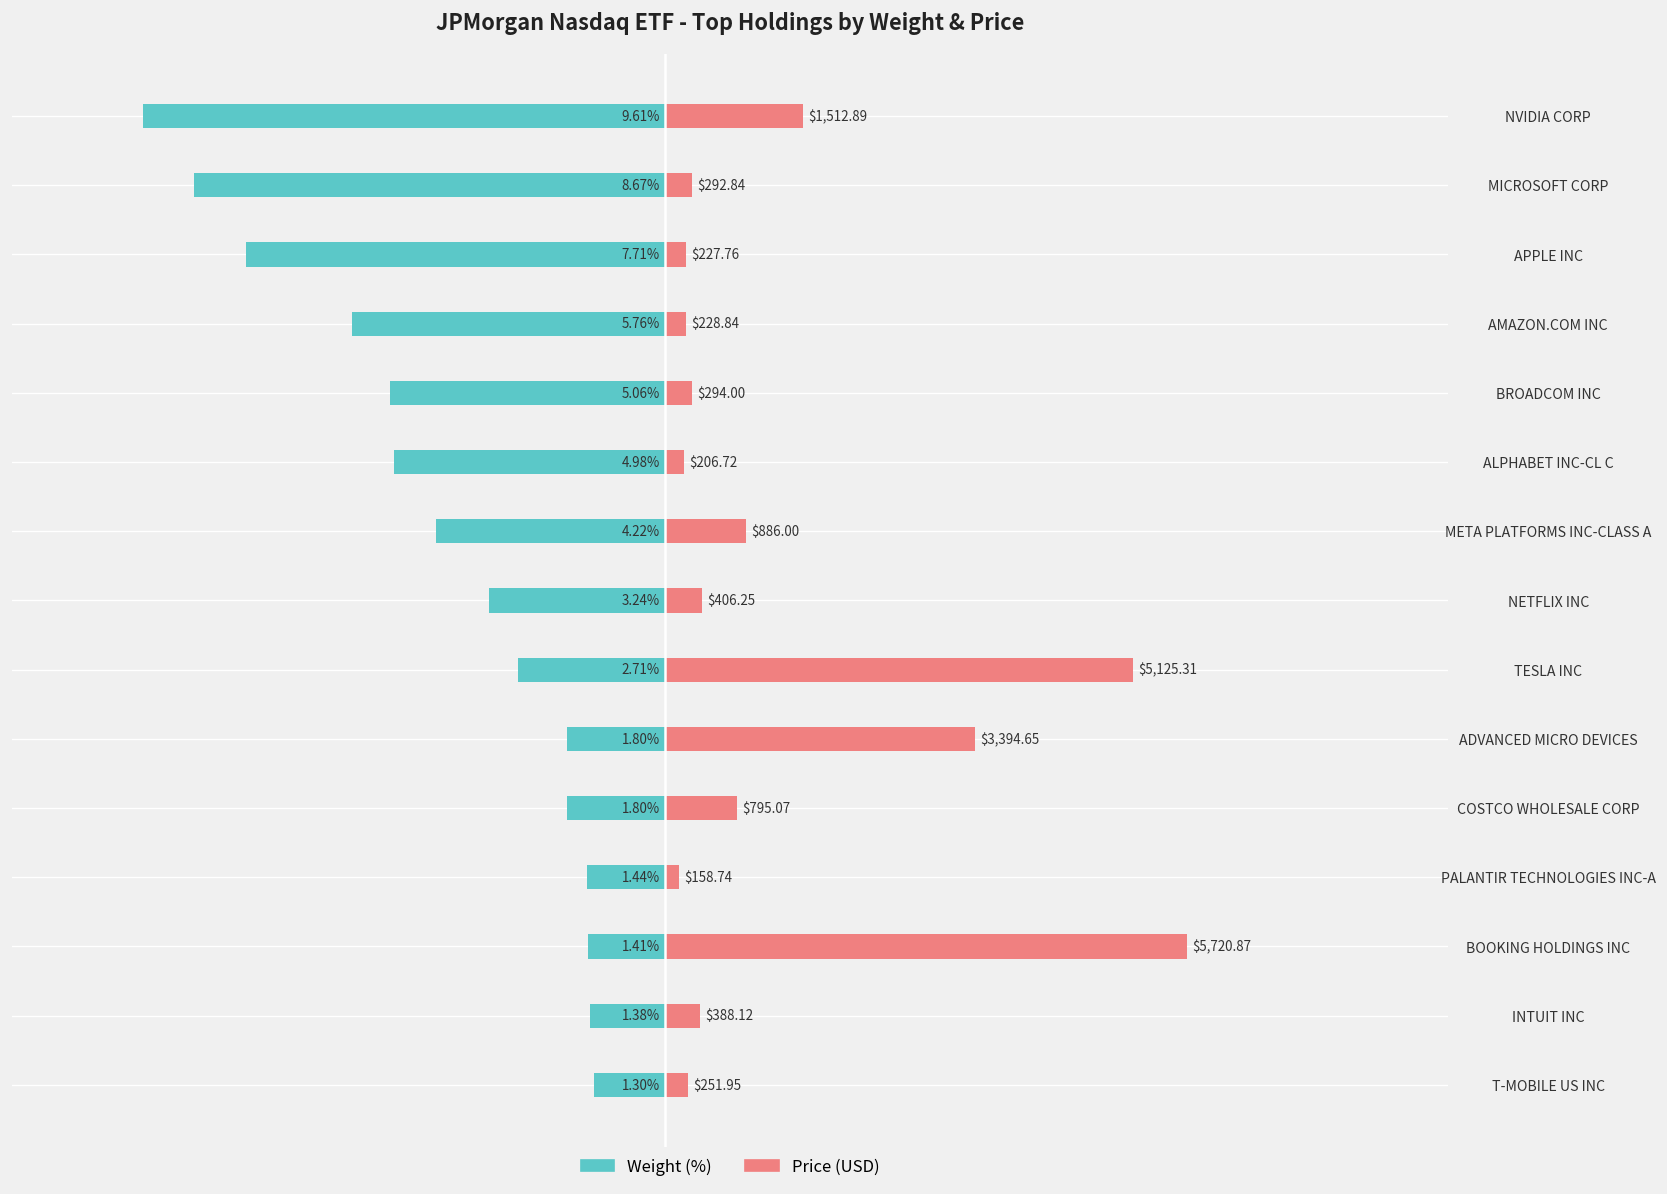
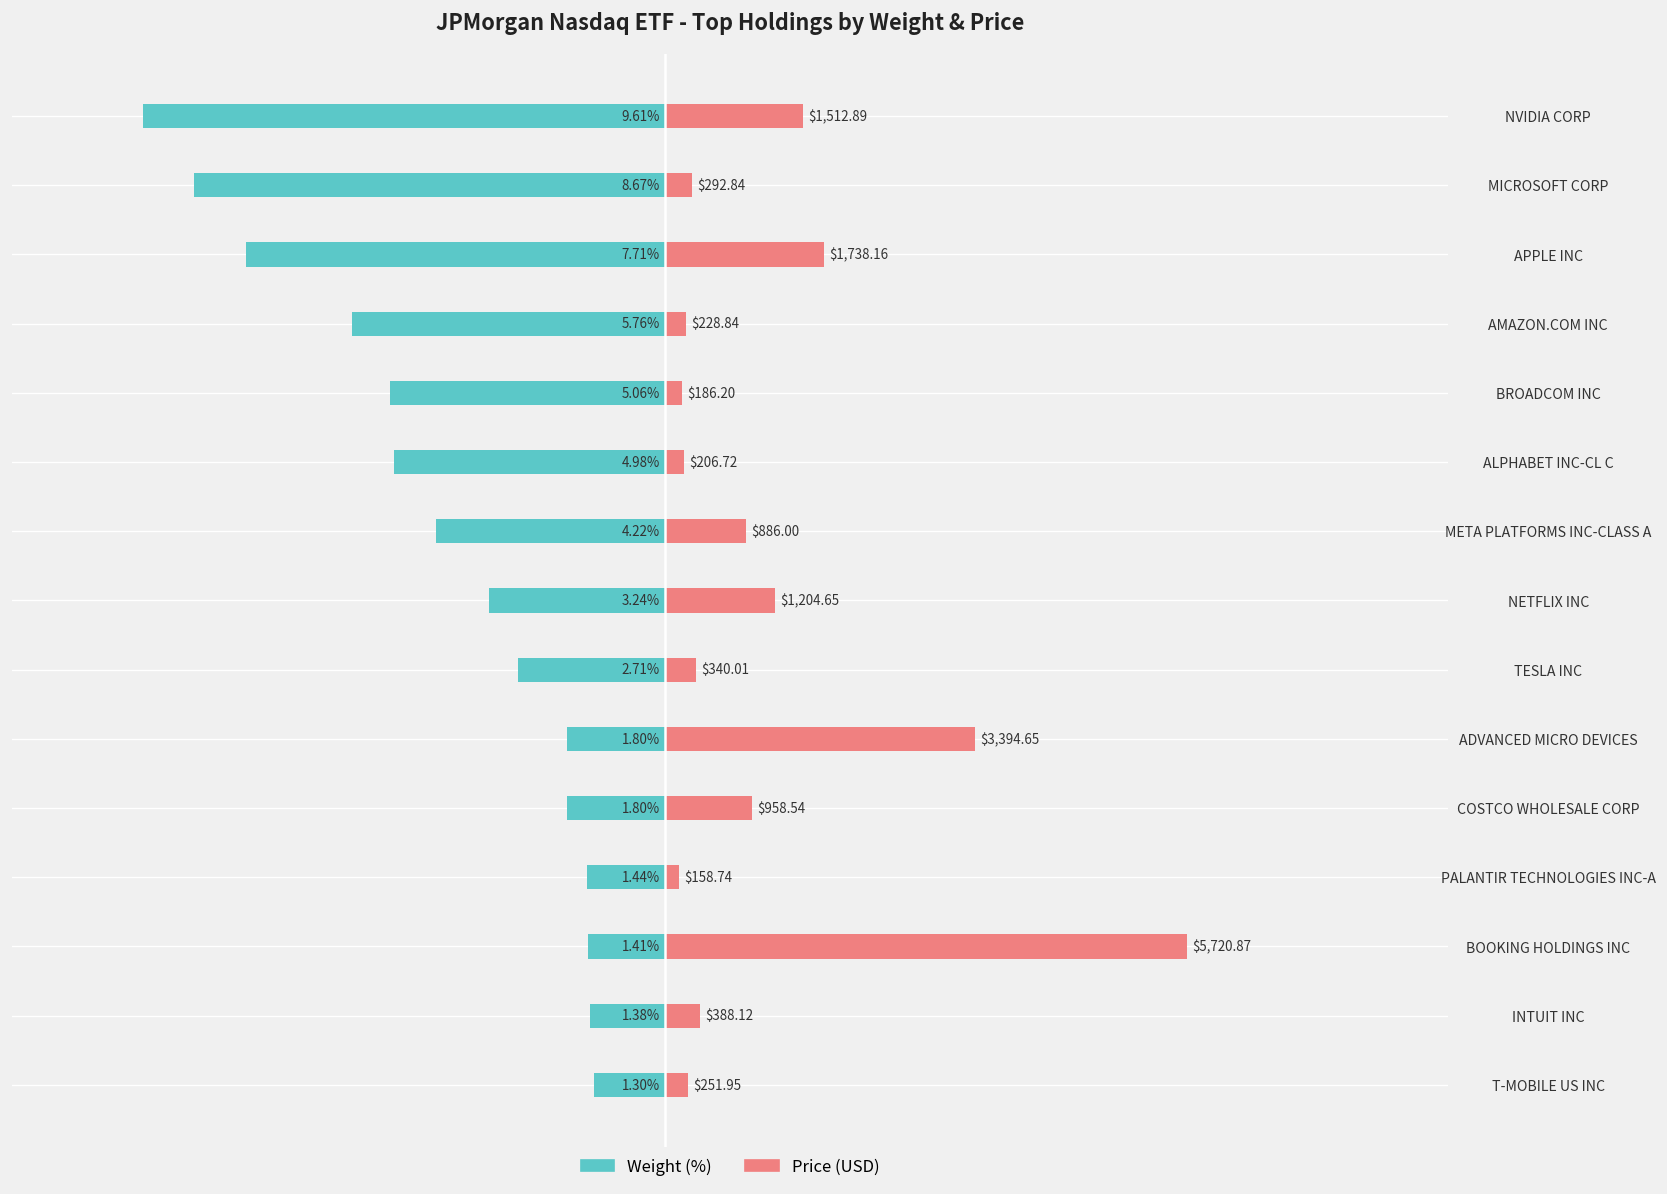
  {
    "Price (USD)": {
-     "APPLE INC": "$227.76",
-     "BROADCOM INC": "$294.00",
-     "NETFLIX INC": "$406.25",
-     "TESLA INC": "$5,125.31",
-     "COSTCO WHOLESALE CORP": "$795.07"
+     "APPLE INC": "$1,738.16",
+     "BROADCOM INC": "$186.20",
+     "NETFLIX INC": "$1,204.65",
+     "TESLA INC": "$340.01",
+     "COSTCO WHOLESALE CORP": "$958.54"
    }
  }
